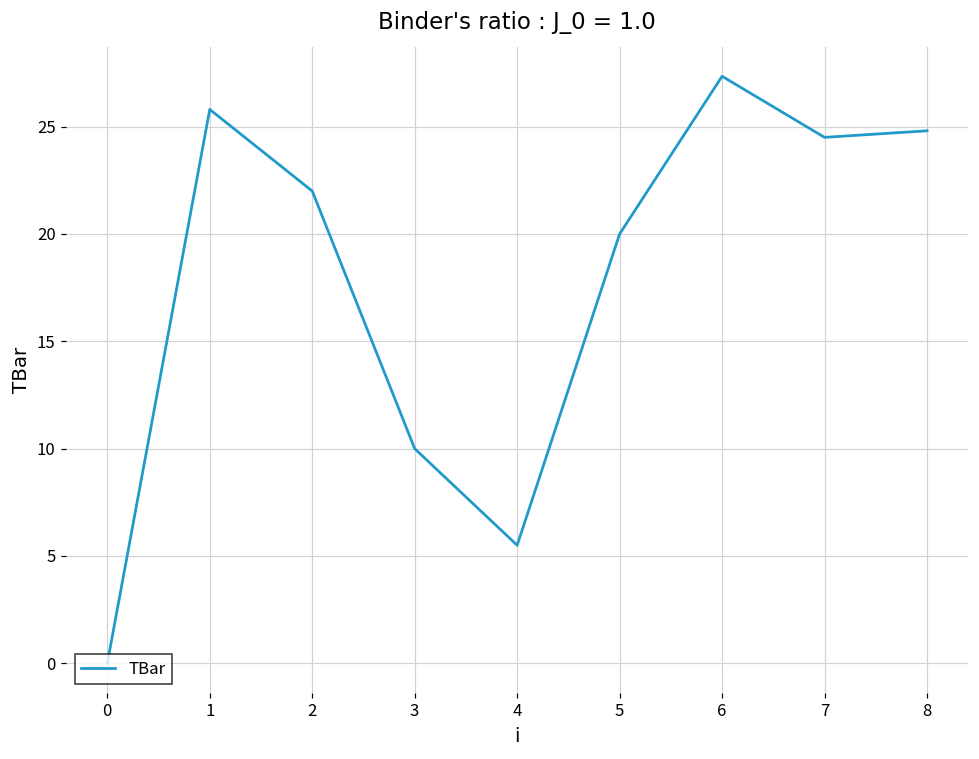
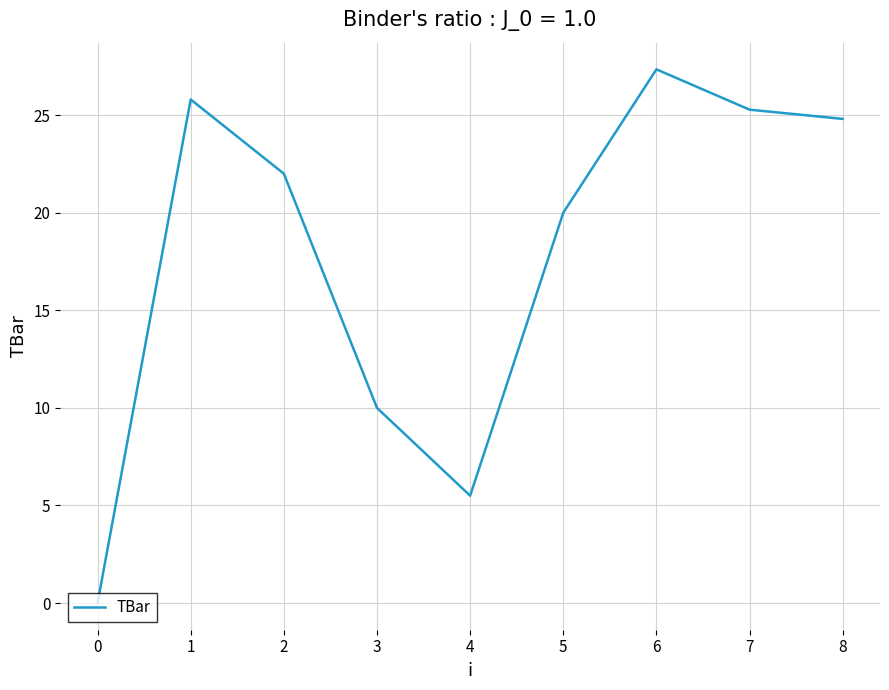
  {
    "1": 25.8,
    "2": 22.0,
    "3": 10.0,
    "4": 5.5,
    "5": 20.0,
    "6": 27.3,
-   "7": 24.5,
+   "7": 25.3,
    "8": 24.8
  }
